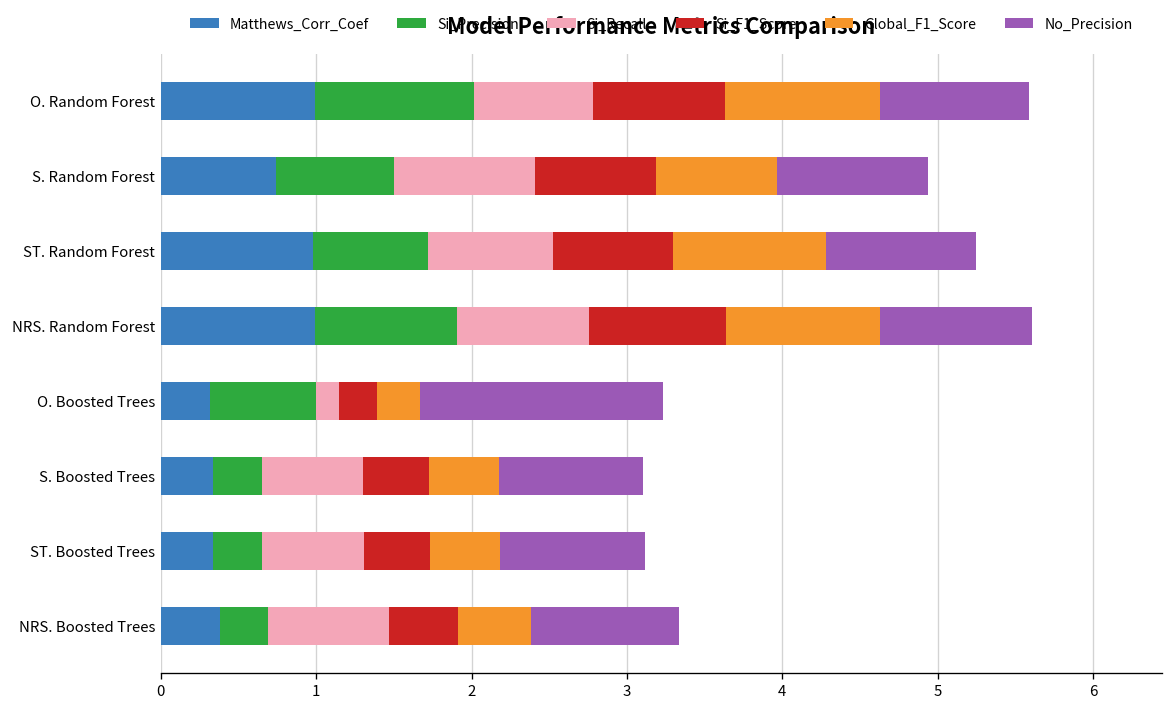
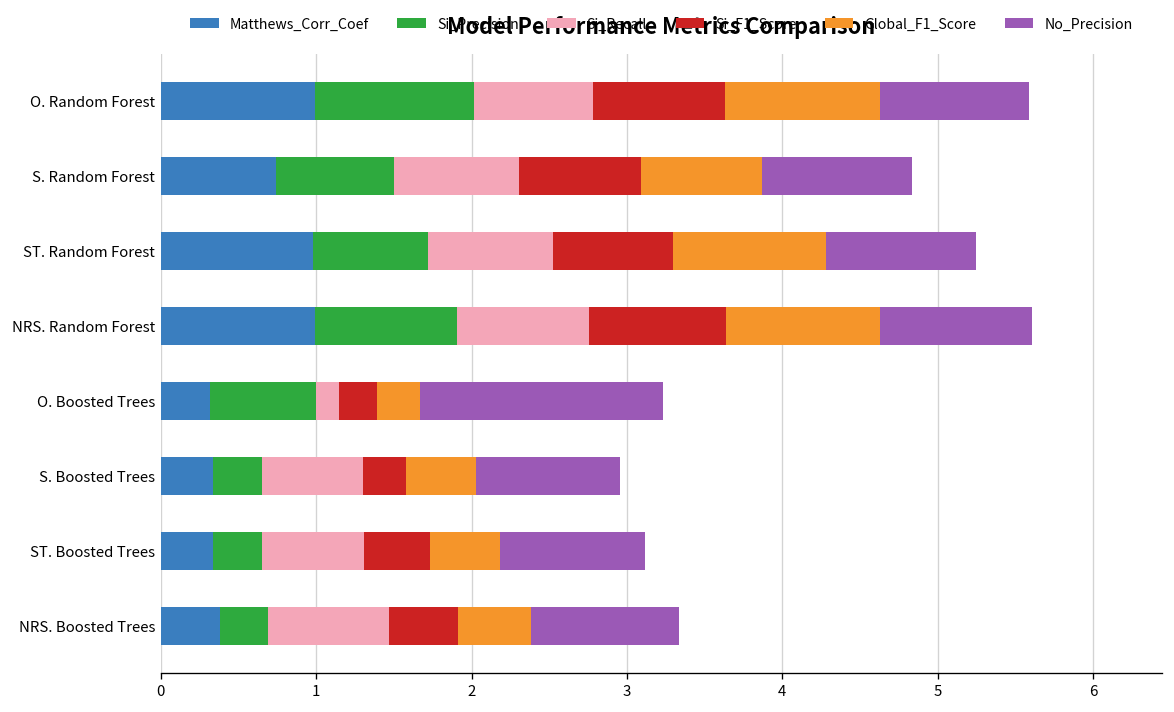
  {
    "Matthews_Corr_Coef": {
      "O. Random Forest": 0.99,
      "S. Random Forest": 0.74,
      "ST. Random Forest": 0.98,
      "NRS. Random Forest": 0.99,
      "O. Boosted Trees": 0.32,
      "S. Boosted Trees": 0.34,
      "ST. Boosted Trees": 0.34,
      "NRS. Boosted Trees": 0.38
    },
    "Si_Precision": {
      "O. Random Forest": 1.02,
      "S. Random Forest": 0.76,
      "ST. Random Forest": 0.74,
      "NRS. Random Forest": 0.91,
      "O. Boosted Trees": 0.68,
      "S. Boosted Trees": 0.31,
      "ST. Boosted Trees": 0.32,
      "NRS. Boosted Trees": 0.31
    },
    "Si_Recall": {
      "O. Random Forest": 0.77,
-     "S. Random Forest": 0.91,
+     "S. Random Forest": 0.81,
      "ST. Random Forest": 0.80,
      "NRS. Random Forest": 0.85,
      "O. Boosted Trees": 0.15,
      "S. Boosted Trees": 0.65,
      "ST. Boosted Trees": 0.66,
      "NRS. Boosted Trees": 0.78
    },
    "Si_F1_Score": {
      "O. Random Forest": 0.85,
      "S. Random Forest": 0.78,
      "ST. Random Forest": 0.77,
      "NRS. Random Forest": 0.88,
      "O. Boosted Trees": 0.24,
-     "S. Boosted Trees": 0.42,
+     "S. Boosted Trees": 0.27,
      "ST. Boosted Trees": 0.43,
      "NRS. Boosted Trees": 0.44
    },
    "Global_F1_Score": {
      "O. Random Forest": 0.99,
      "S. Random Forest": 0.78,
      "ST. Random Forest": 0.98,
      "NRS. Random Forest": 0.99,
      "O. Boosted Trees": 0.28,
      "S. Boosted Trees": 0.45,
      "ST. Boosted Trees": 0.45,
      "NRS. Boosted Trees": 0.47
    },
    "No_Precision": {
      "O. Random Forest": 0.96,
      "S. Random Forest": 0.97,
      "ST. Random Forest": 0.97,
      "NRS. Random Forest": 0.97,
      "O. Boosted Trees": 1.56,
      "S. Boosted Trees": 0.93,
      "ST. Boosted Trees": 0.93,
      "NRS. Boosted Trees": 0.95
    }
  }
